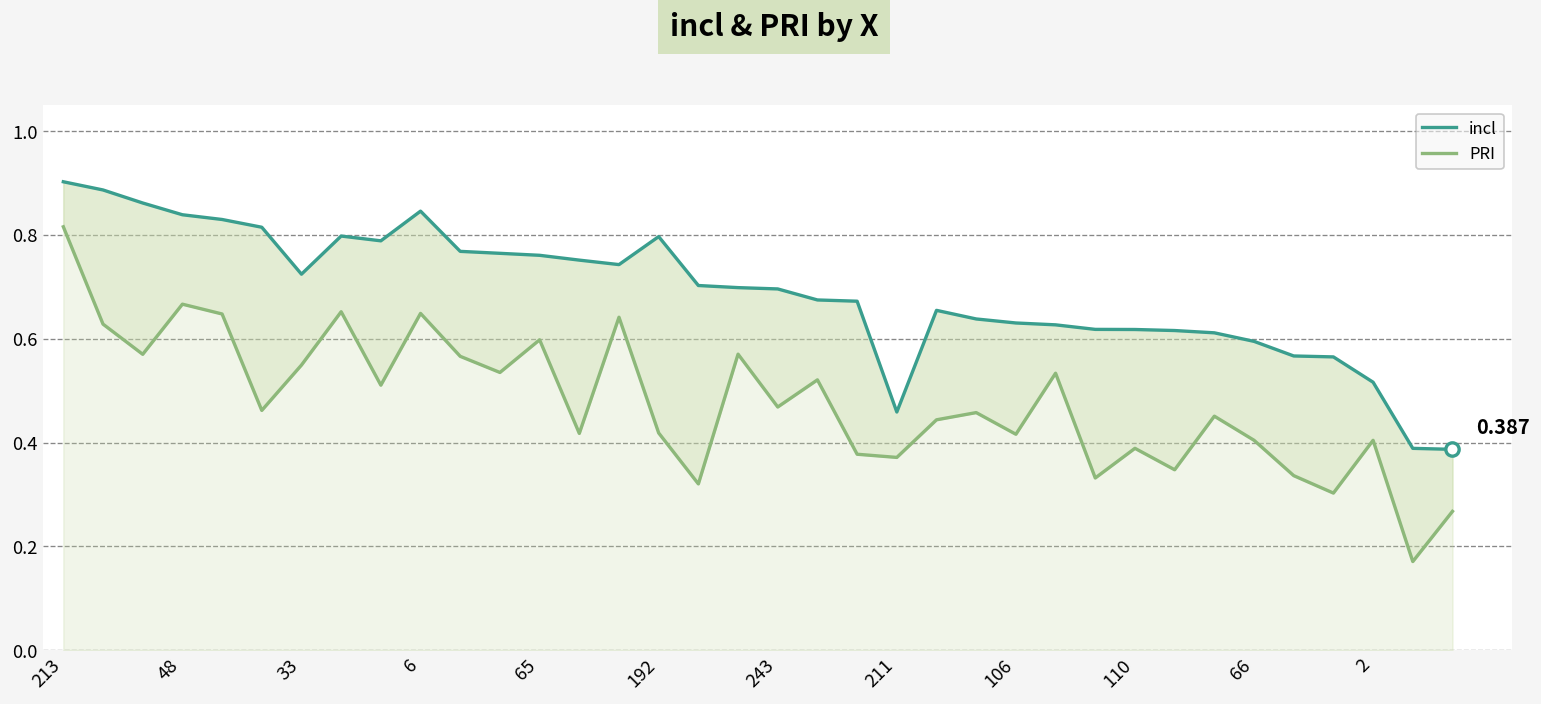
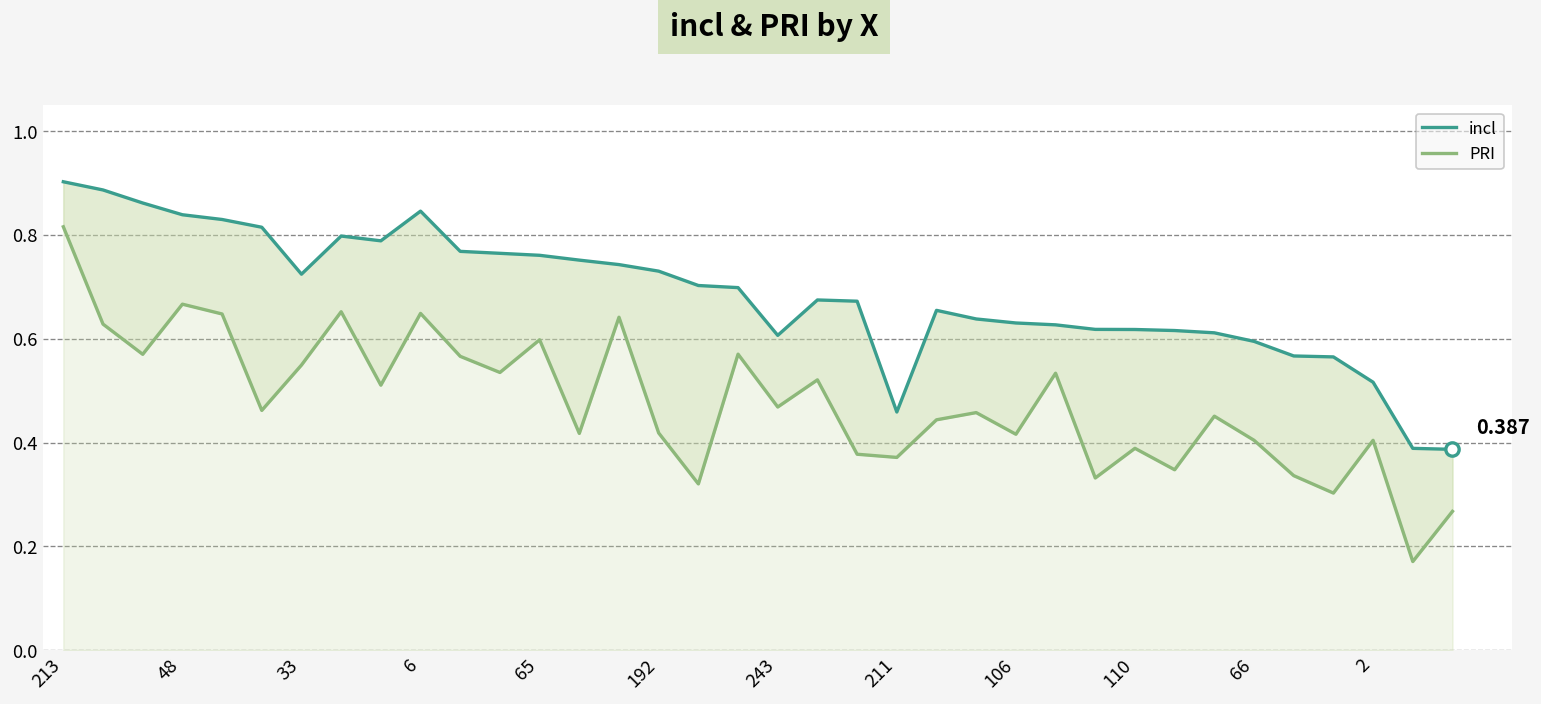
  {
    "incl": {
      "213": 0.90,
      "48": 0.84,
      "33": 0.72,
      "6": 0.85,
      "65": 0.76,
-     "192": 0.80,
-     "243": 0.70,
+     "192": 0.73,
+     "243": 0.61,
      "211": 0.46,
      "106": 0.63,
      "110": 0.62,
      "66": 0.59
    },
    "PRI": {
      "213": 0.82,
      "48": 0.67,
      "33": 0.55,
      "6": 0.65,
      "65": 0.60,
      "192": 0.42,
      "243": 0.47,
      "211": 0.37,
      "106": 0.42,
      "110": 0.39,
      "66": 0.40
    }
  }
